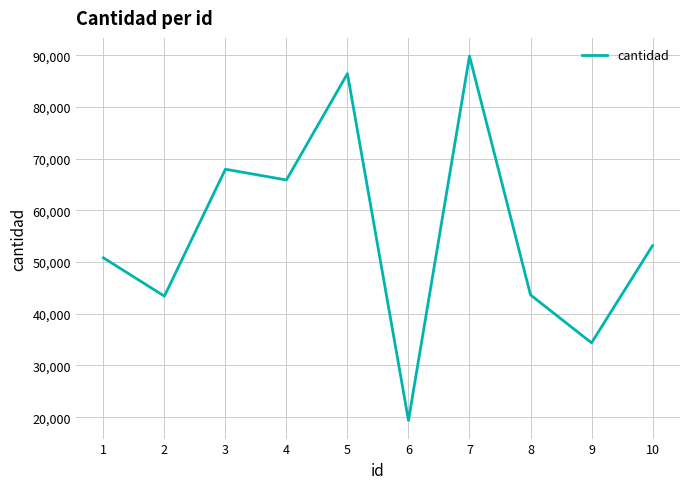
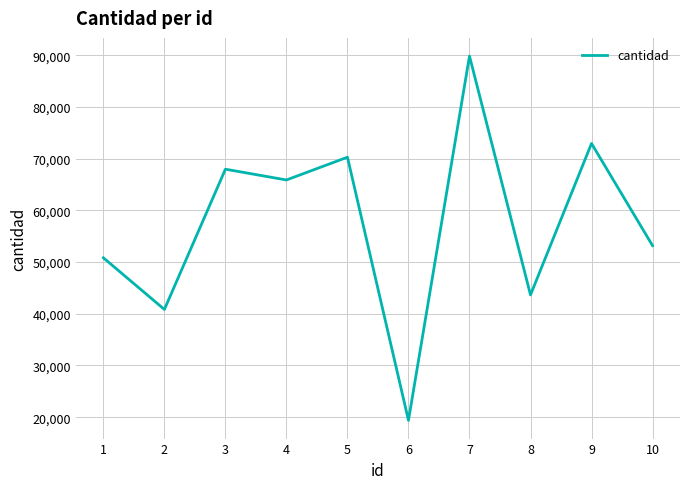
  {
    "1": "51,000",
-   "2": "43,000",
+   "2": "41,000",
    "3": "68,000",
    "4": "66,000",
-   "5": "86,000",
+   "5": "70,000",
    "6": "19,000",
    "7": "90,000",
    "8": "44,000",
-   "9": "34,000",
+   "9": "73,000",
    "10": "53,000"
  }
